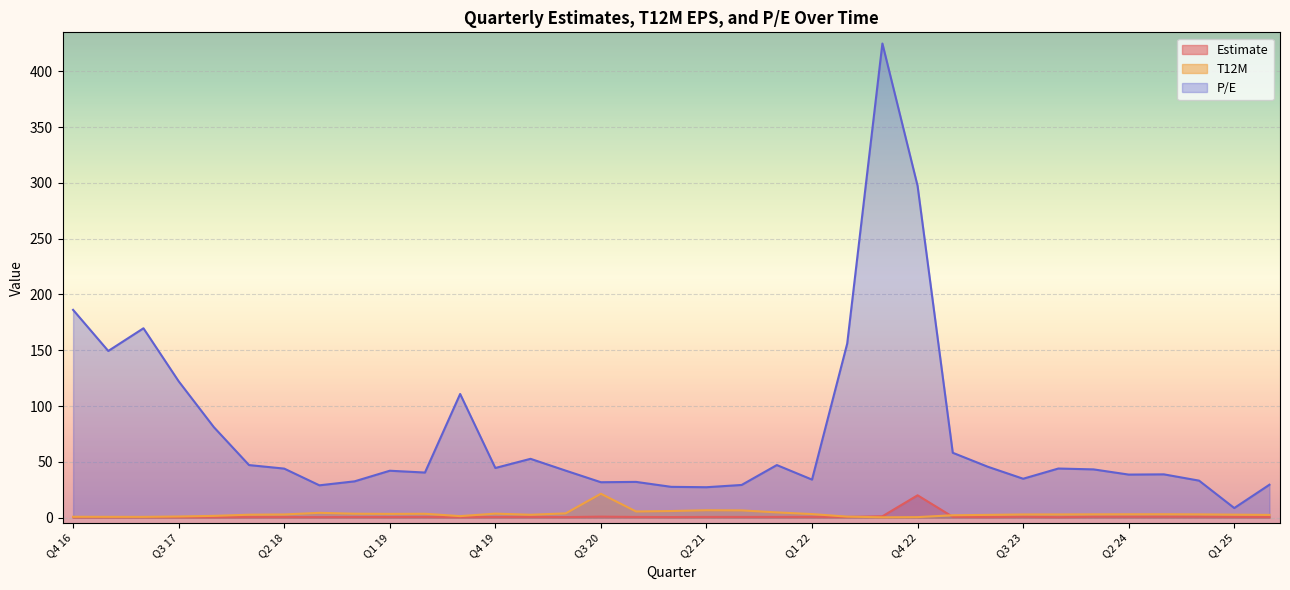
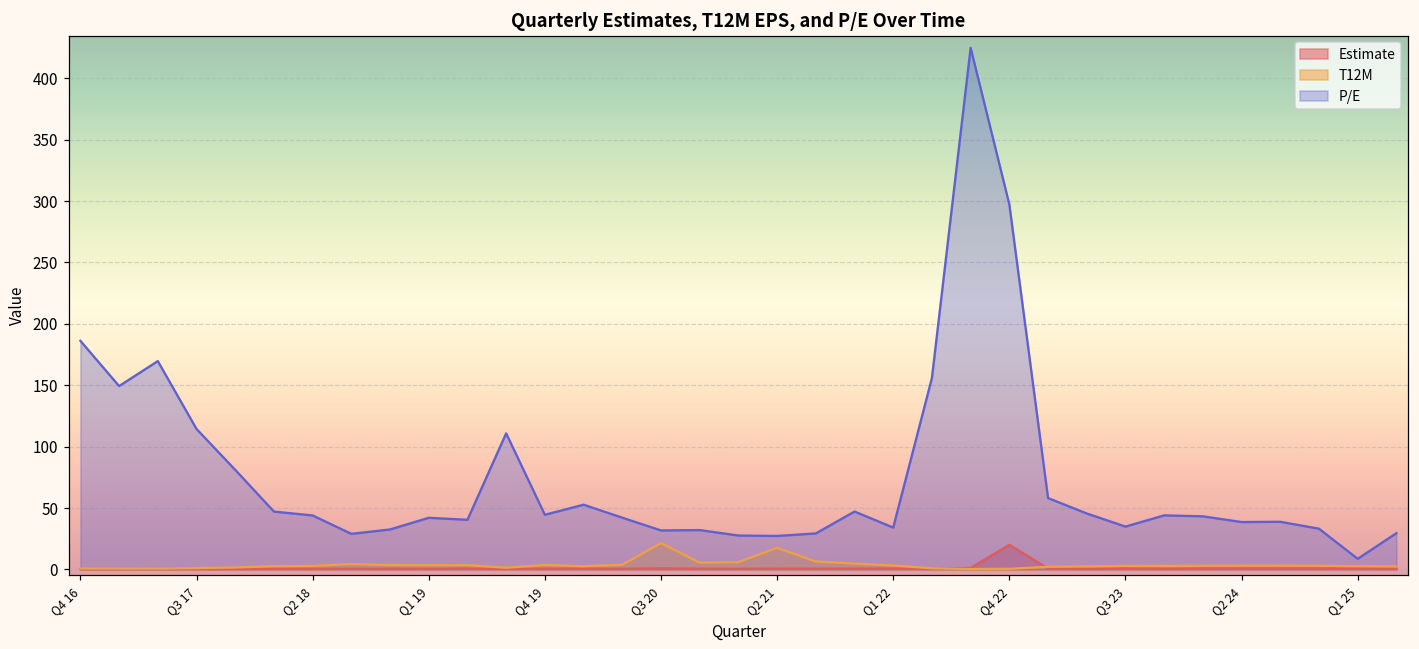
  {
    "Estimate": {
      "Q2 18": 1,
      "Q1 19": 1,
      "Q4 19": 1,
      "Q3 20": 1,
      "Q2 21": 1,
      "Q1 22": 1,
      "Q4 22": 20
    },
    "T12M": {
      "Q2 18": 3,
      "Q1 19": 3,
      "Q4 19": 4,
      "Q3 20": 21,
-     "Q2 21": 7,
+     "Q2 21": 18,
      "Q1 22": 3,
      "Q4 22": 0
    },
    "P/E": {
      "Q4 16": 186,
-     "Q3 17": 122,
+     "Q3 17": 114,
      "Q2 18": 44,
      "Q1 19": 42,
      "Q4 19": 45,
      "Q3 20": 32,
      "Q2 21": 27,
      "Q1 22": 34,
      "Q4 22": 297,
      "Q3 23": 35,
      "Q2 24": 39,
      "Q1 25": 9
    }
  }
